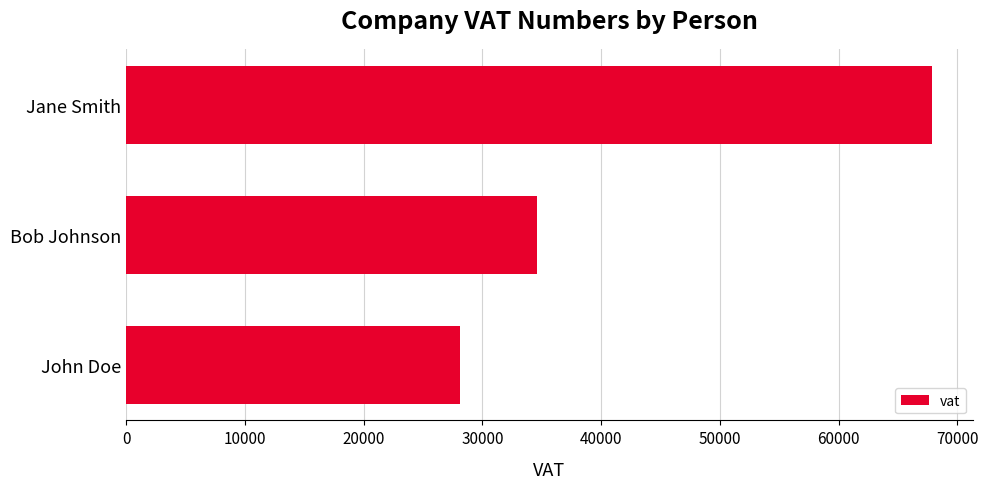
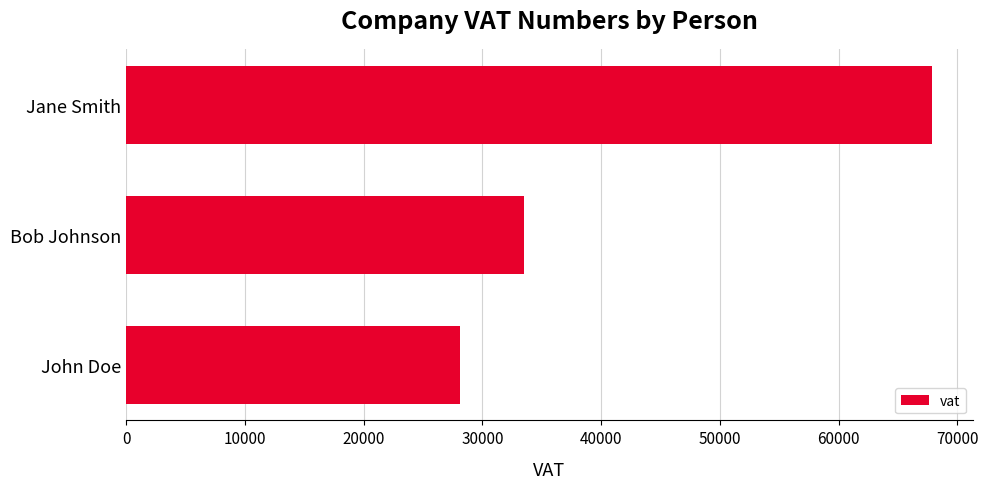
  {
    "Jane Smith": 67900,
-   "Bob Johnson": 34600,
+   "Bob Johnson": 33500,
    "John Doe": 28100
  }
